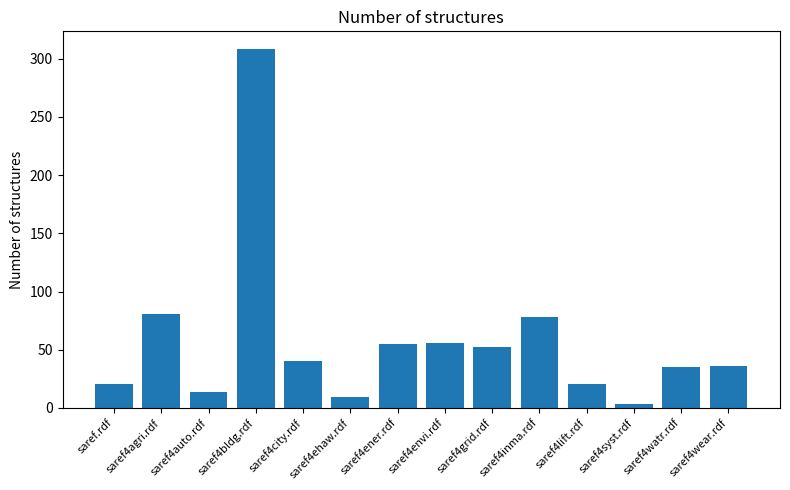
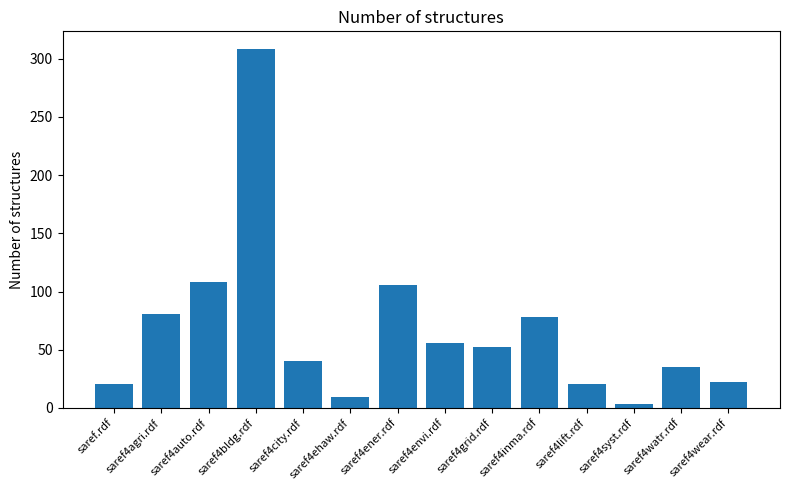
  {
    "saref.rdf": 21,
    "saref4agri.rdf": 81,
-   "saref4auto.rdf": 14,
+   "saref4auto.rdf": 108,
    "saref4bldg.rdf": 308,
    "saref4city.rdf": 40,
    "saref4ehaw.rdf": 9,
-   "saref4ener.rdf": 55,
+   "saref4ener.rdf": 106,
    "saref4envi.rdf": 56,
    "saref4grid.rdf": 52,
    "saref4inma.rdf": 78,
    "saref4lift.rdf": 21,
    "saref4syst.rdf": 3,
    "saref4watr.rdf": 35,
-   "saref4wear.rdf": 36
+   "saref4wear.rdf": 22
  }
